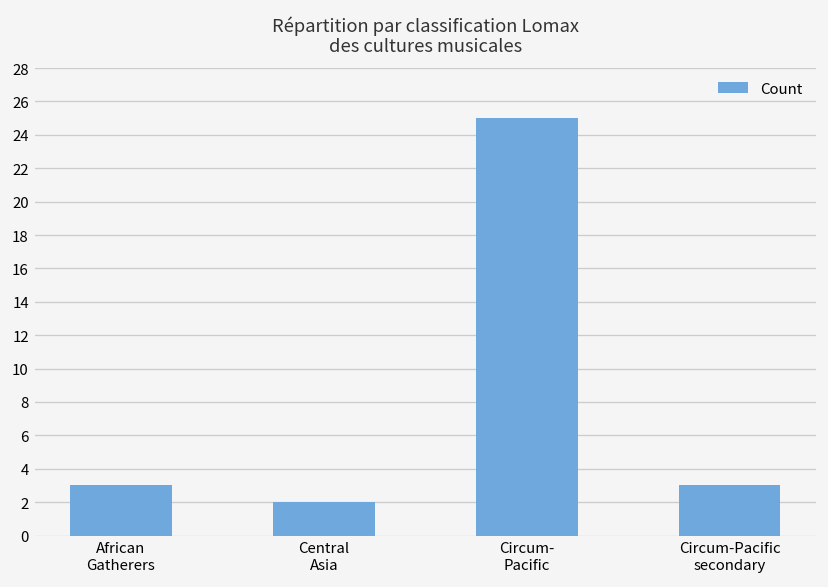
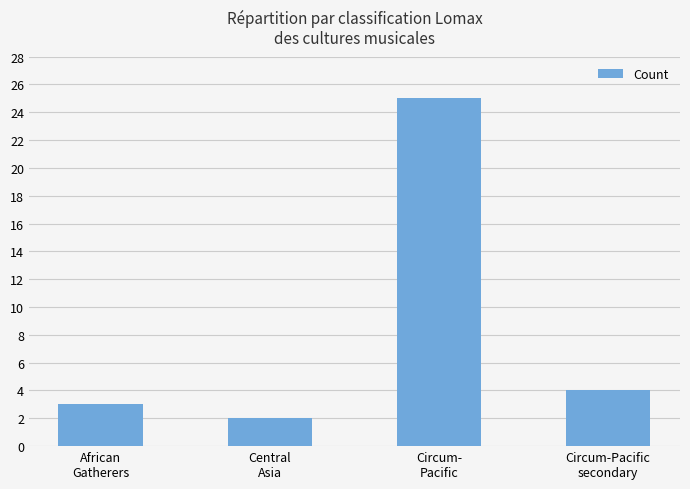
  {
    "African Gatherers": 3,
    "Central Asia": 2,
    "Circum- Pacific": 25,
-   "Circum-Pacific secondary": 3
+   "Circum-Pacific secondary": 4
  }
